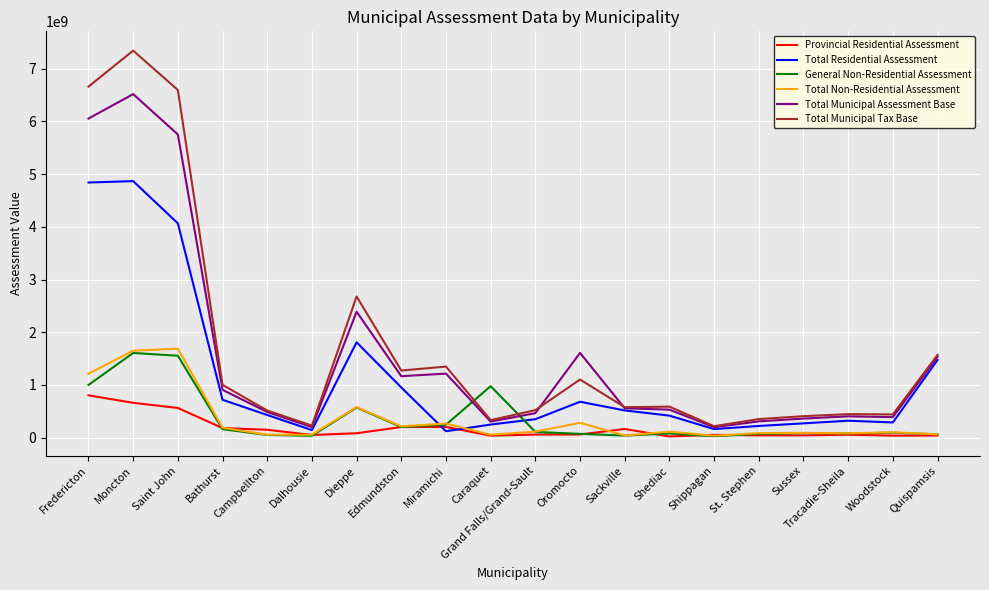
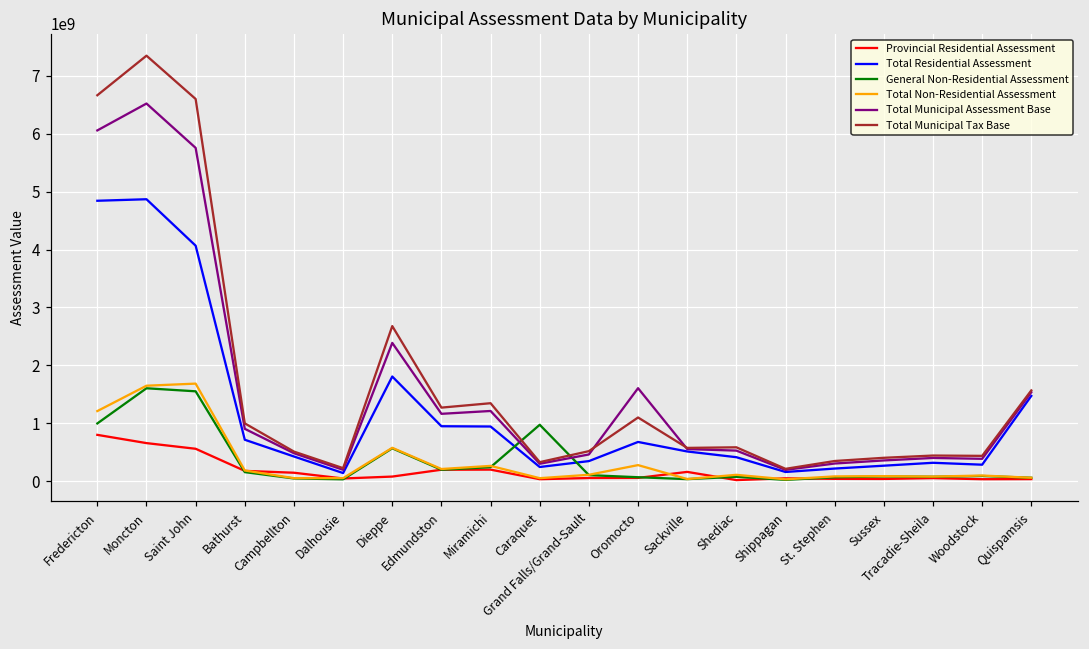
  {
    "Provincial Residential Assessment": {
      "Fredericton": 800000000,
      "Moncton": 700000000,
      "Saint John": 600000000,
      "Campbellton": 100000000,
      "Dieppe": 100000000,
      "Grand Falls/Grand-Sault": 100000000,
      "Sackville": 200000000,
      "Shediac": 0,
      "Woodstock": 0
    },
    "Total Residential Assessment": {
      "Fredericton": 4800000000,
      "Moncton": 4900000000,
      "Saint John": 4100000000,
      "Bathurst": 700000000,
      "Campbellton": 400000000,
      "Dalhousie": 100000000,
      "Dieppe": 1800000000,
      "Edmundston": 1000000000,
-     "Miramichi": 100000000,
+     "Miramichi": 900000000,
      "Caraquet": 200000000,
      "Grand Falls/Grand-Sault": 400000000,
      "Oromocto": 700000000,
      "Shediac": 400000000,
      "St. Stephen": 200000000,
      "Sussex": 300000000,
      "Tracadie-Sheila": 300000000,
      "Woodstock": 300000000,
      "Quispamsis": 1500000000
    },
    "General Non-Residential Assessment": {
      "Fredericton": 1000000000,
      "Saint John": 1600000000,
      "Caraquet": 1000000000
    },
    "Total Non-Residential Assessment": {
      "Fredericton": 1200000000,
      "Saint John": 1700000000,
      "Oromocto": 300000000
    },
    "Total Municipal Assessment Base": {
      "Fredericton": 6100000000,
      "Moncton": 6500000000,
      "Saint John": 5800000000,
      "Bathurst": 900000000,
      "Dieppe": 2400000000,
      "Edmundston": 1200000000,
      "Miramichi": 1200000000,
      "Grand Falls/Grand-Sault": 500000000,
      "Oromocto": 1600000000,
      "Shediac": 500000000,
      "Woodstock": 400000000
    },
    "Total Municipal Tax Base": {
      "Fredericton": 6700000000,
      "Moncton": 7300000000,
      "Saint John": 6600000000,
      "Bathurst": 1000000000,
      "Dieppe": 2700000000,
      "Edmundston": 1300000000,
      "Miramichi": 1300000000,
      "Grand Falls/Grand-Sault": 500000000,
      "Oromocto": 1100000000,
      "Shediac": 600000000,
      "Woodstock": 400000000
    }
  }
